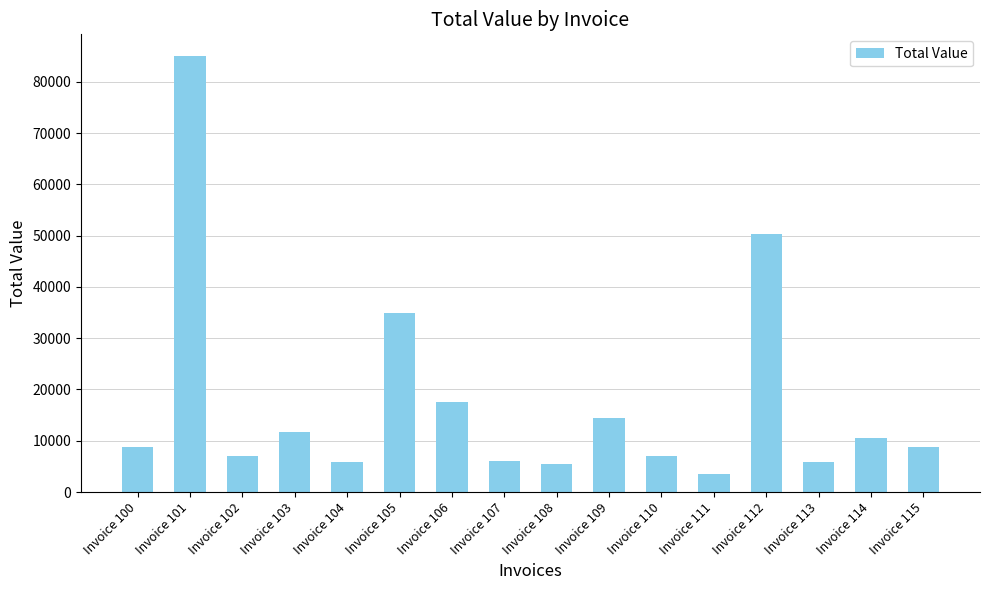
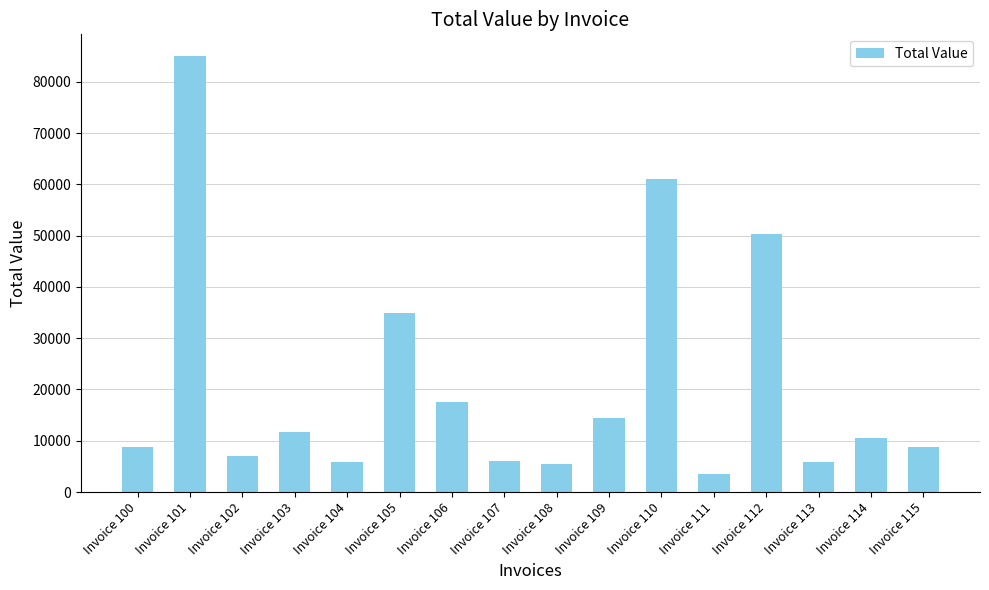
  {
    "Invoice 100": 9000,
    "Invoice 101": 85000,
    "Invoice 102": 7000,
    "Invoice 103": 12000,
    "Invoice 104": 6000,
    "Invoice 105": 35000,
    "Invoice 106": 18000,
    "Invoice 107": 6000,
    "Invoice 108": 6000,
    "Invoice 109": 15000,
-   "Invoice 110": 7000,
+   "Invoice 110": 61000,
    "Invoice 111": 4000,
    "Invoice 112": 50000,
    "Invoice 113": 6000,
    "Invoice 114": 11000,
    "Invoice 115": 9000
  }
